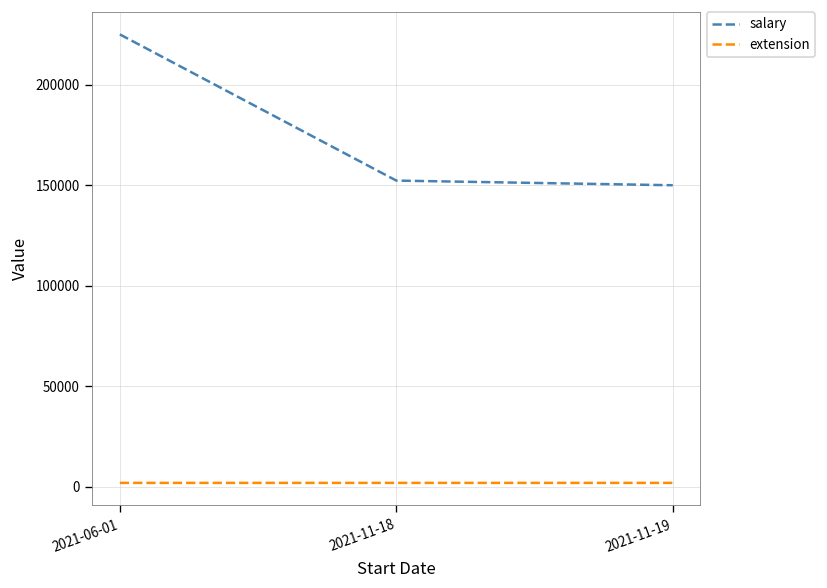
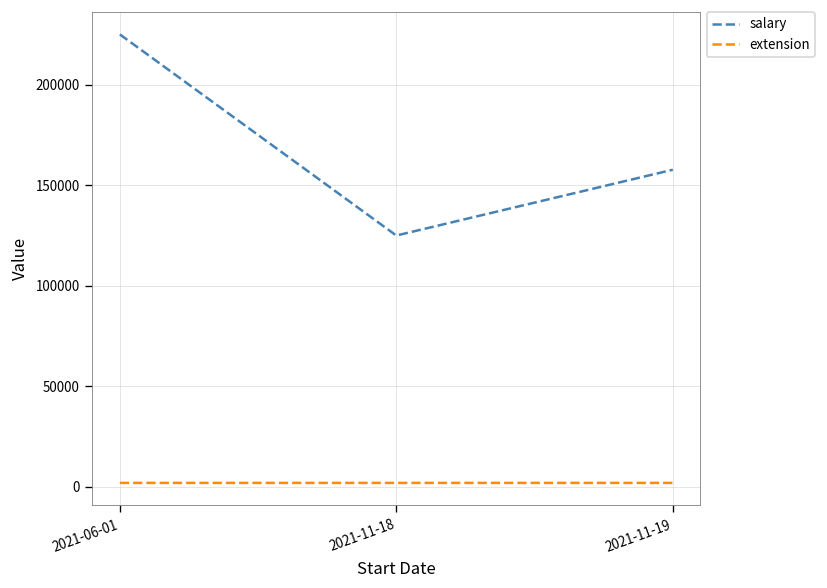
  {
    "salary": {
      "2021-06-01": 225000,
-     "2021-11-18": 152000,
-     "2021-11-19": 150000
+     "2021-11-18": 125000,
+     "2021-11-19": 158000
    },
    "extension": {
      "2021-06-01": 2000,
      "2021-11-18": 2000,
      "2021-11-19": 2000
    }
  }
